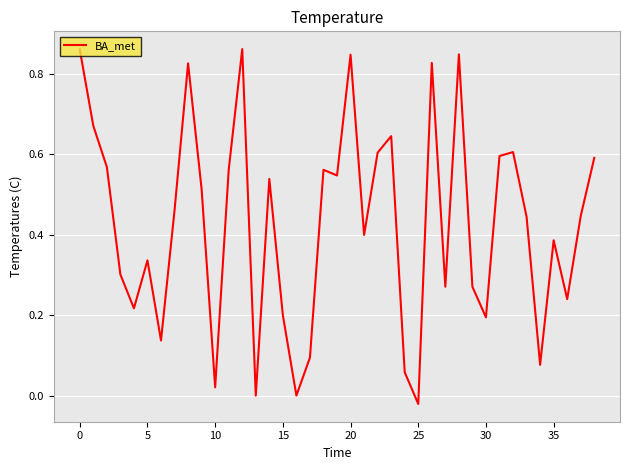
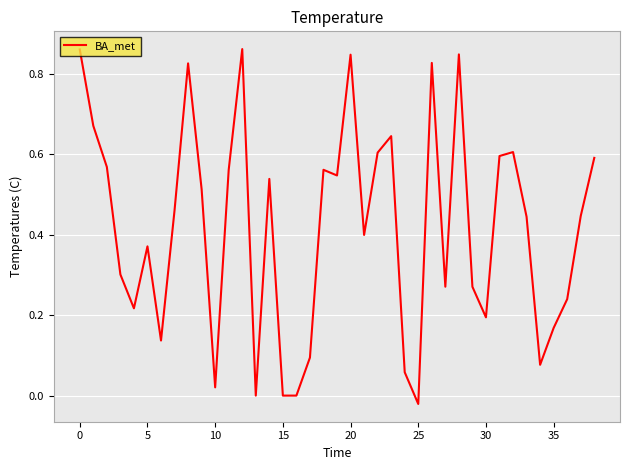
  {
-   "5": 0.34,
+   "5": 0.37,
    "10": 0.02,
-   "15": 0.2,
+   "15": 0.0,
    "20": 0.85,
    "25": -0.02,
    "30": 0.19,
-   "35": 0.39
+   "35": 0.17
  }
